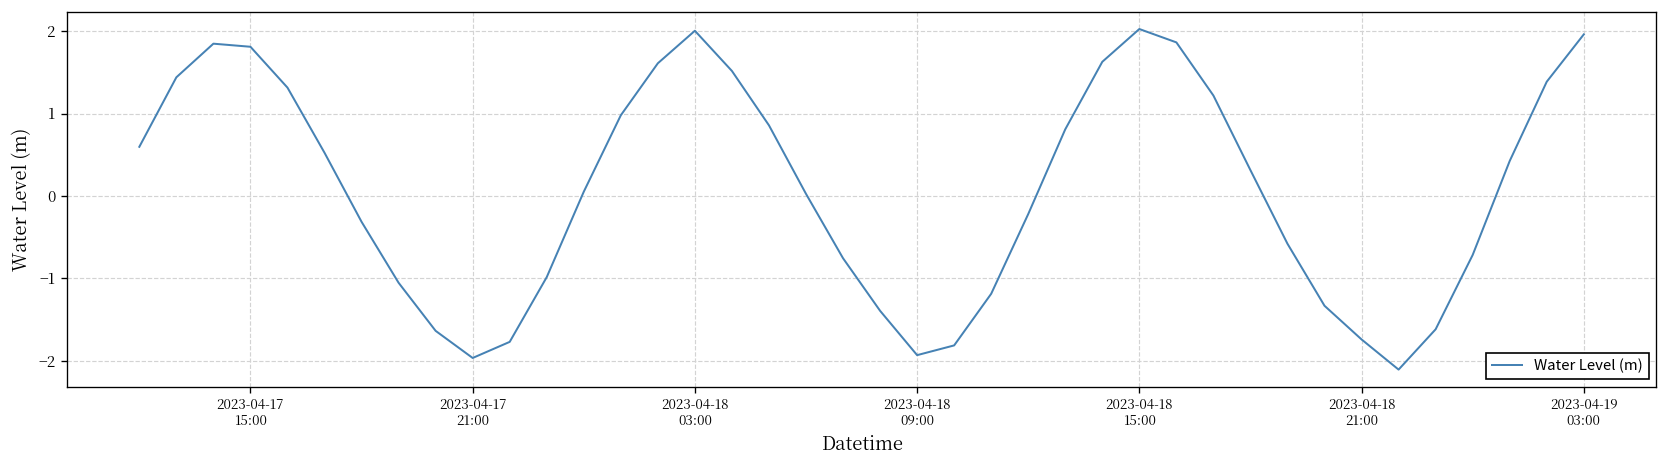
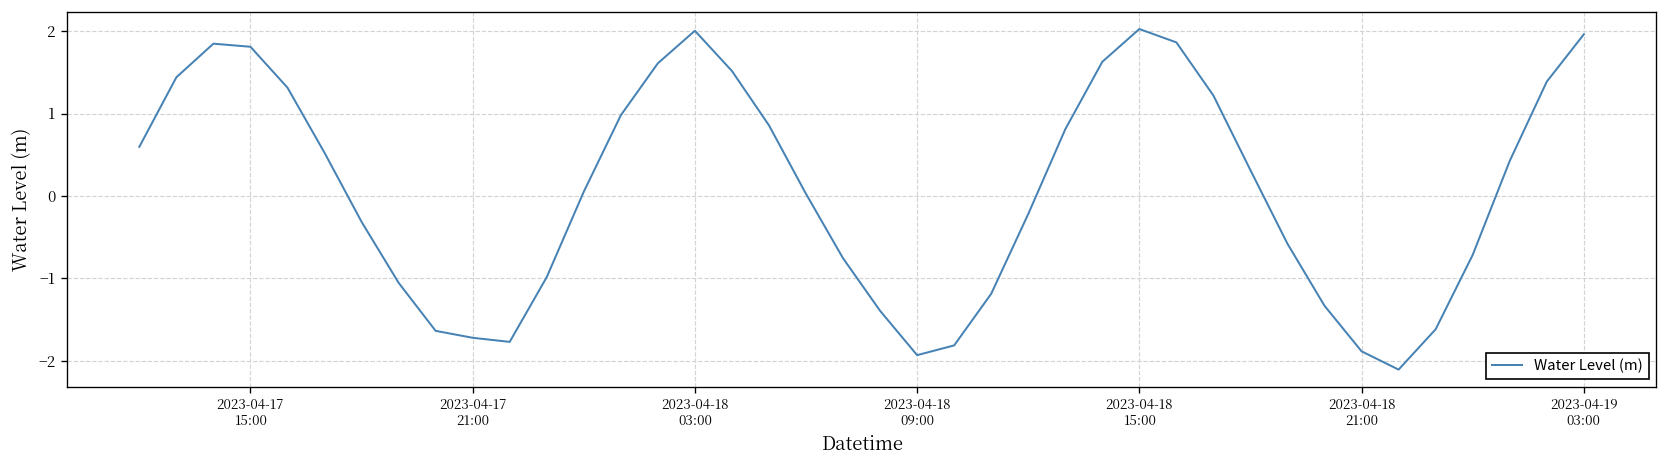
  {
    "2023-04-17 15:00": 1.8,
-   "2023-04-17 21:00": -2.0,
+   "2023-04-17 21:00": -1.7,
    "2023-04-18 03:00": 2.0,
    "2023-04-18 09:00": -1.9,
    "2023-04-18 15:00": 2.0,
-   "2023-04-18 21:00": -1.7,
+   "2023-04-18 21:00": -1.9,
    "2023-04-19 03:00": 2.0
  }
